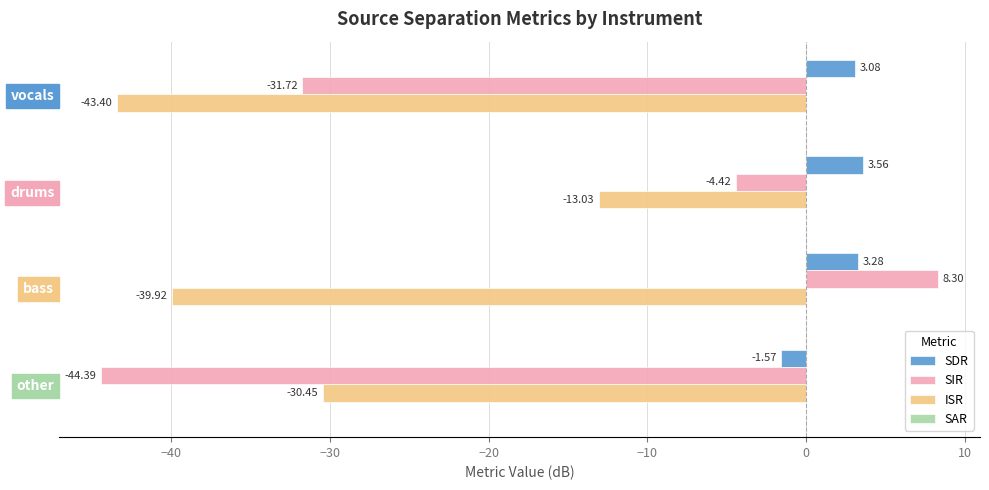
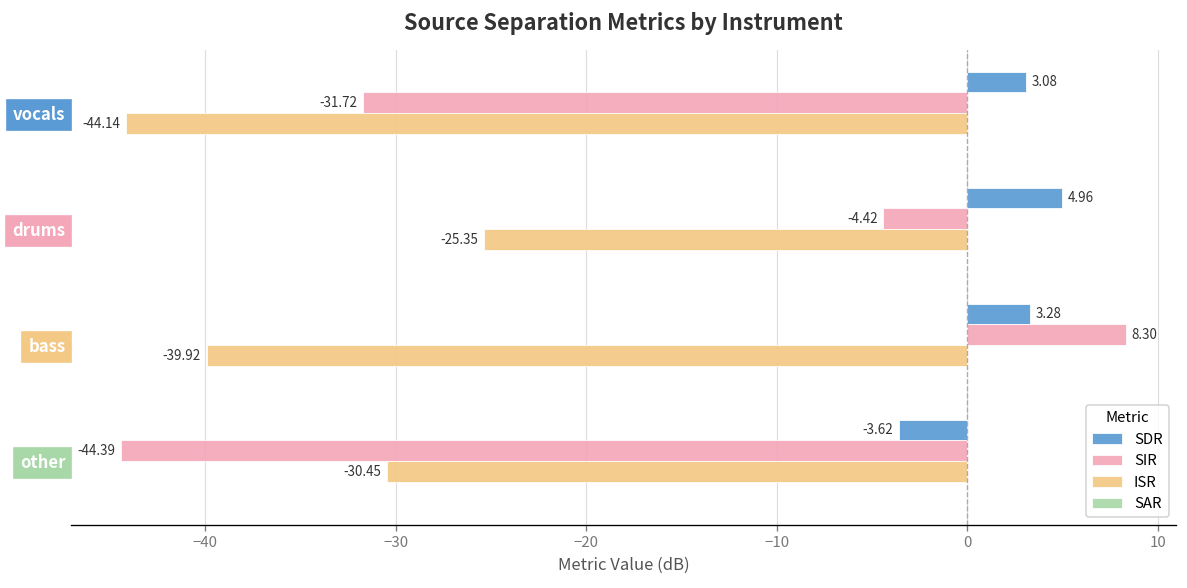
  {
    "SDR": {
      "vocals": 3.08,
-     "drums": 3.56,
+     "drums": 4.96,
      "bass": 3.28,
-     "other": -1.57
+     "other": -3.62
    },
    "SIR": {
      "vocals": -31.72,
      "drums": -4.42,
      "bass": 8.30,
      "other": -44.39
    },
    "ISR": {
-     "vocals": -43.40,
-     "drums": -13.03,
+     "vocals": -44.14,
+     "drums": -25.35,
      "bass": -39.92,
      "other": -30.45
    },
    "SAR": {
      "vocals": 0.0,
      "drums": 0.0,
      "bass": 0.0,
      "other": 0.0
    }
  }
